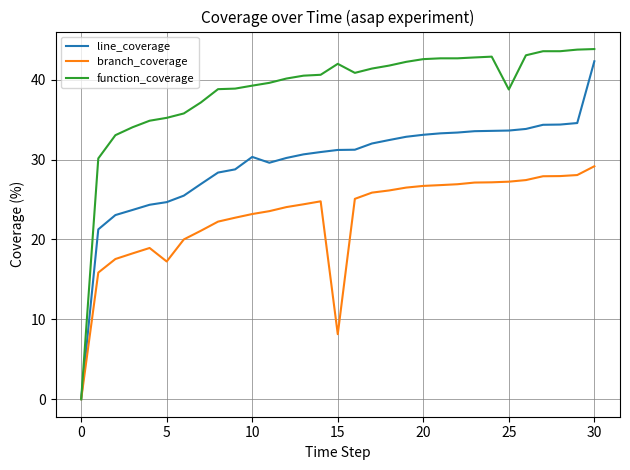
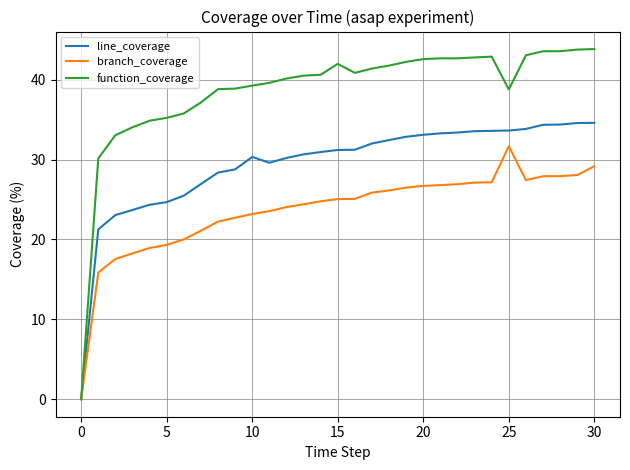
  {
    "line_coverage": {
      "5": 25,
      "10": 30,
      "15": 31,
      "20": 33,
      "25": 34,
-     "30": 42
+     "30": 35
    },
    "branch_coverage": {
-     "5": 17,
+     "5": 19,
      "10": 23,
-     "15": 8,
+     "15": 25,
      "20": 27,
-     "25": 27,
+     "25": 32,
      "30": 29
    },
    "function_coverage": {
      "5": 35,
      "10": 39,
      "15": 42,
      "20": 43,
      "25": 39,
      "30": 44
    }
  }
